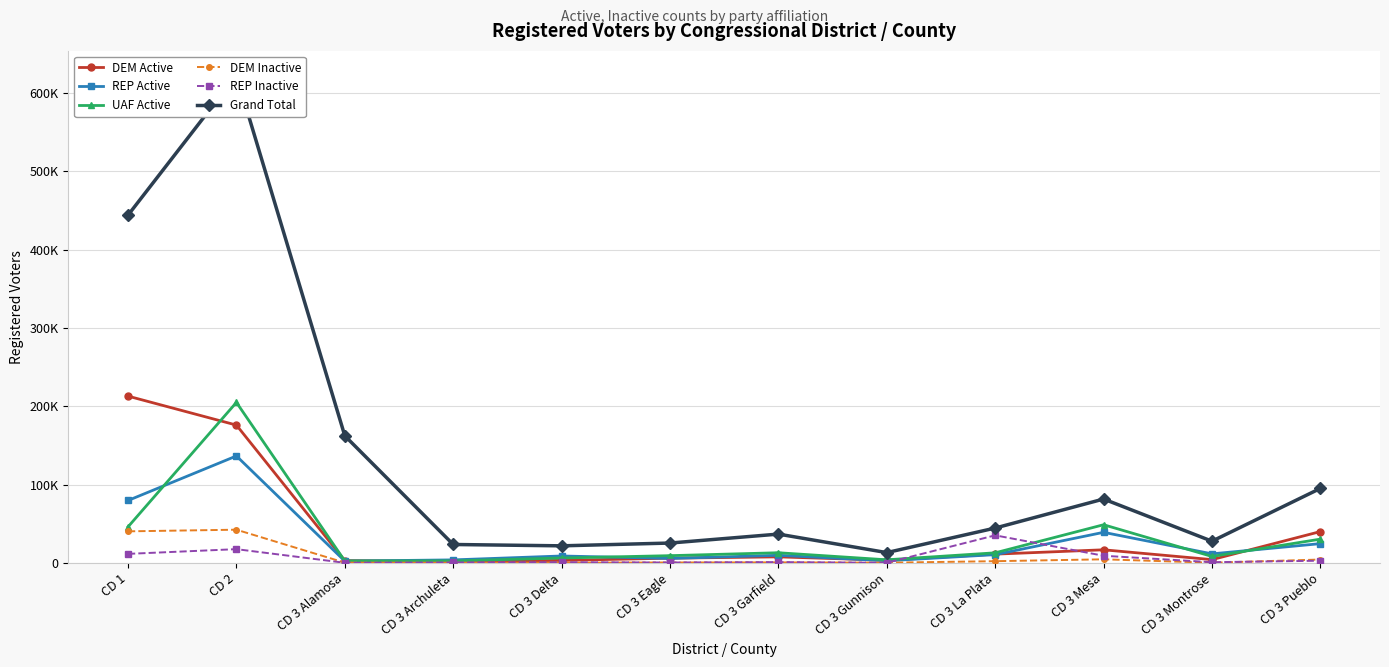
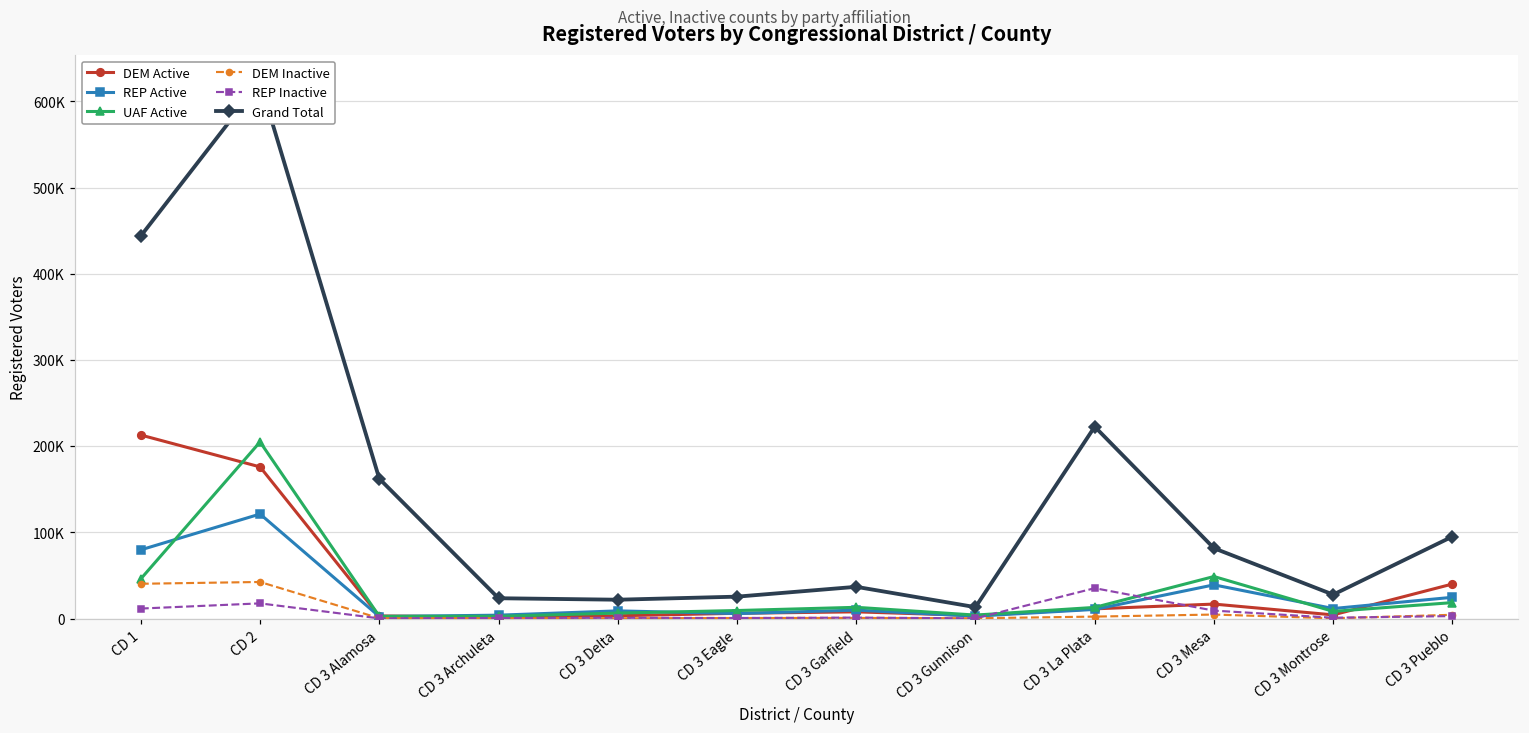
  {
    "DEM Active": {
      "CD 1": 210000,
      "CD 2": 180000,
      "CD 3 Mesa": 20000,
      "CD 3 Montrose": 0,
      "CD 3 Pueblo": 40000
    },
    "REP Active": {
      "CD 1": 80000,
-     "CD 2": 140000,
+     "CD 2": 120000,
      "CD 3 Mesa": 40000,
      "CD 3 Pueblo": 20000
    },
    "UAF Active": {
      "CD 1": 50000,
      "CD 2": 200000,
      "CD 3 Garfield": 10000,
      "CD 3 Mesa": 50000,
-     "CD 3 Pueblo": 30000
+     "CD 3 Pueblo": 20000
    },
    "DEM Inactive": {
      "CD 1": 40000,
      "CD 2": 40000,
      "CD 3 La Plata": 0,
      "CD 3 Mesa": 0
    },
    "REP Inactive": {
      "CD 1": 10000,
      "CD 2": 20000,
      "CD 3 La Plata": 40000,
      "CD 3 Mesa": 10000
    },
    "Grand Total": {
      "CD 1": 440000,
      "CD 3 Alamosa": 160000,
      "CD 3 Archuleta": 20000,
      "CD 3 Delta": 20000,
      "CD 3 Eagle": 30000,
      "CD 3 Garfield": 40000,
      "CD 3 Gunnison": 10000,
-     "CD 3 La Plata": 40000,
+     "CD 3 La Plata": 220000,
      "CD 3 Mesa": 80000,
      "CD 3 Montrose": 30000,
      "CD 3 Pueblo": 100000
    }
  }
